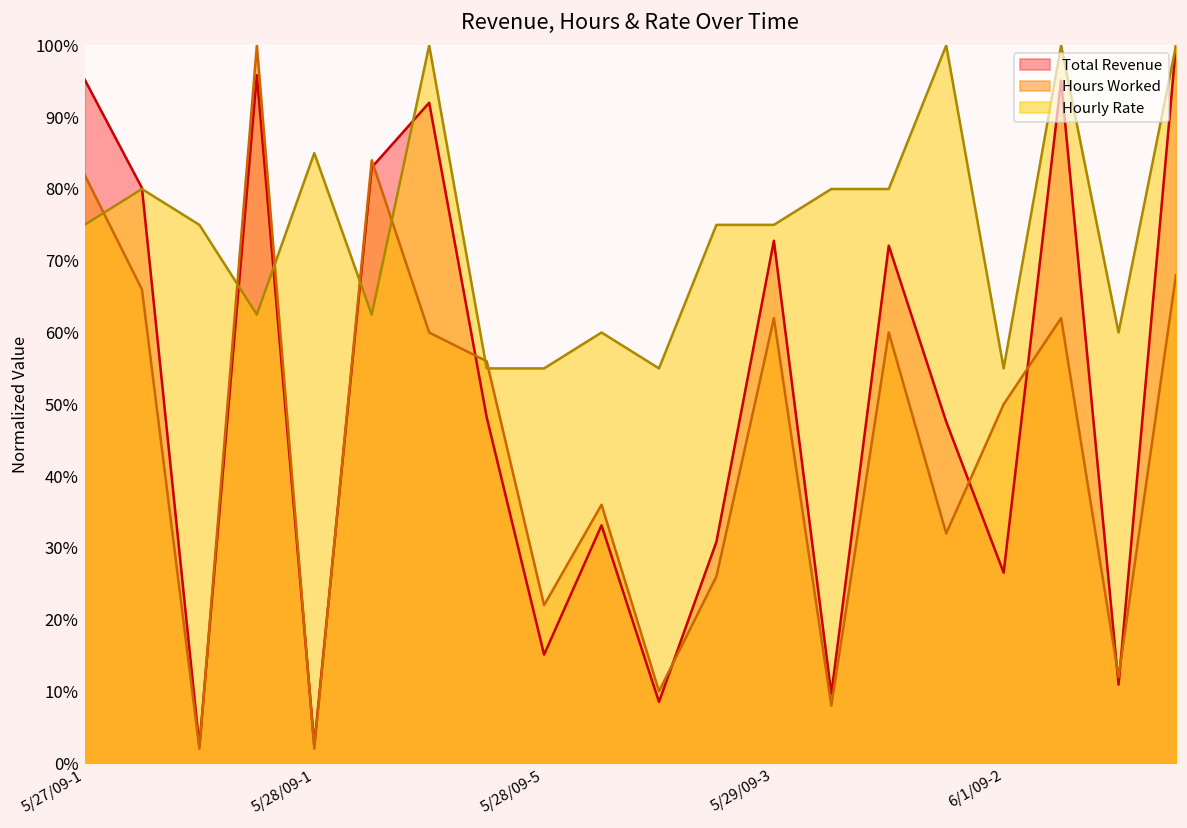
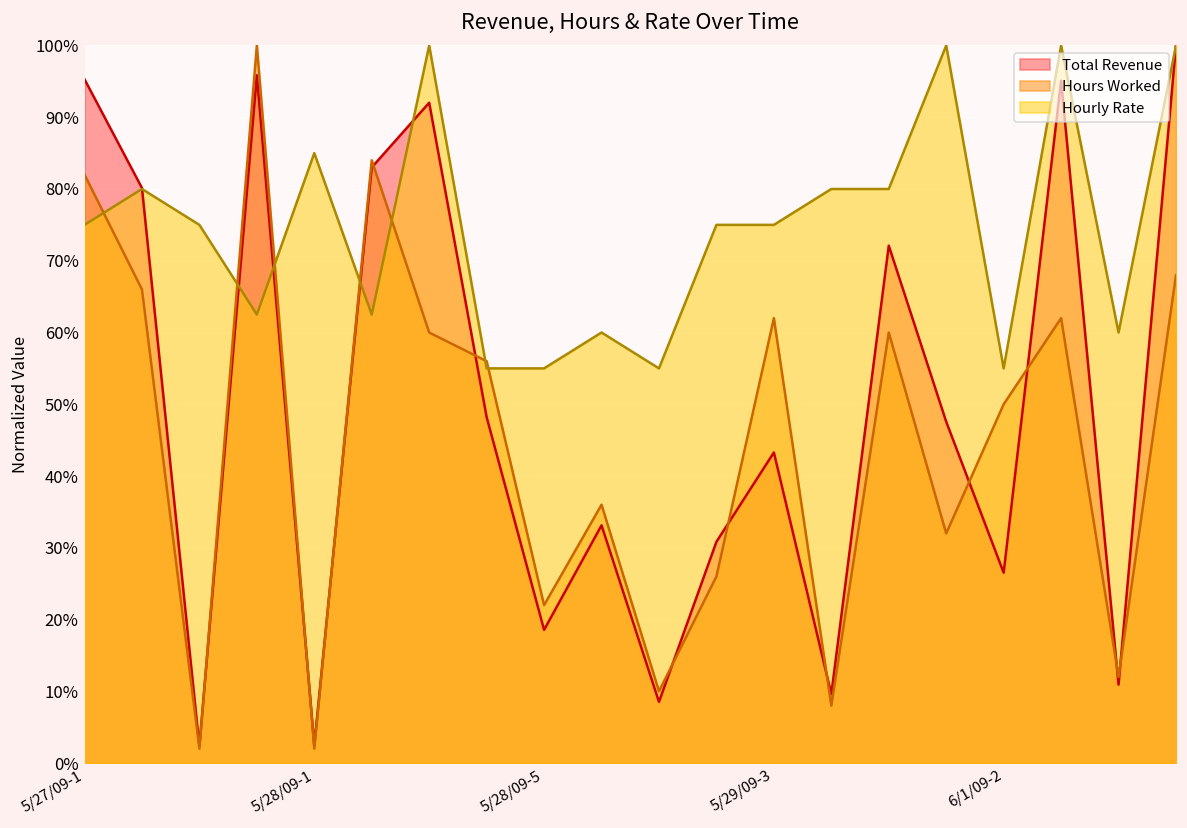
  {
    "Total Revenue": {
      "5/27/09-1": "95%",
      "5/28/09-1": "2%",
-     "5/28/09-5": "15%",
-     "5/29/09-3": "73%",
+     "5/28/09-5": "19%",
+     "5/29/09-3": "43%",
      "6/1/09-2": "27%"
    }
  }
